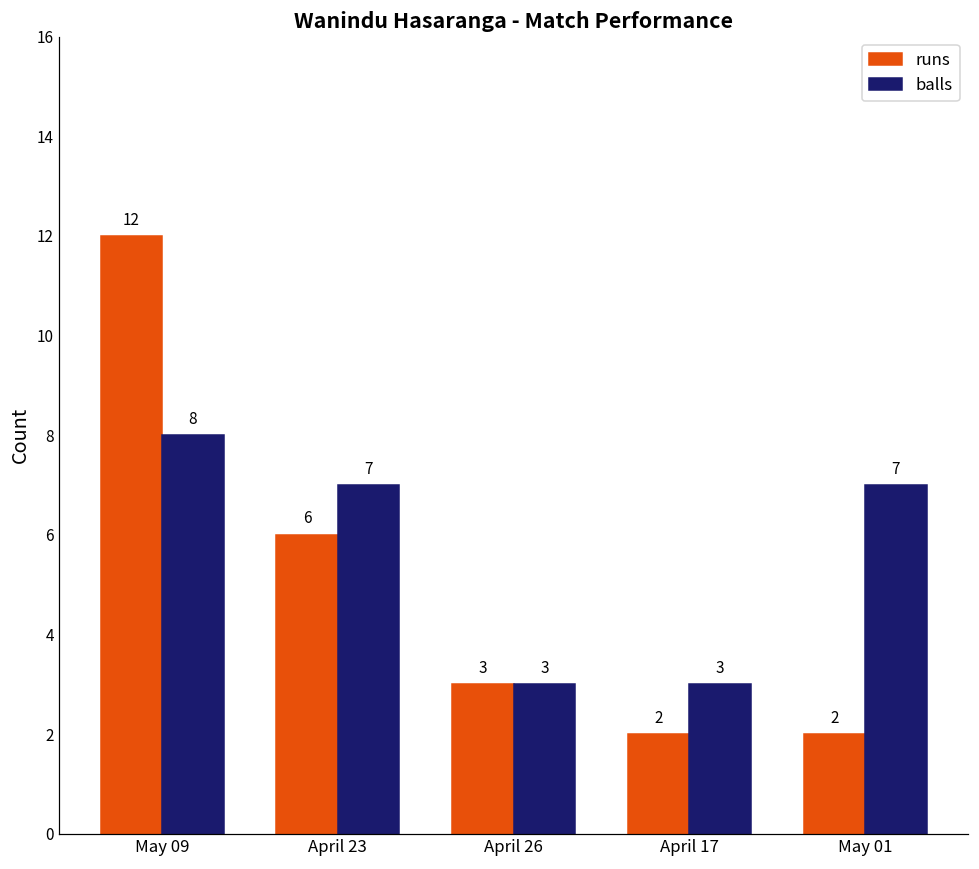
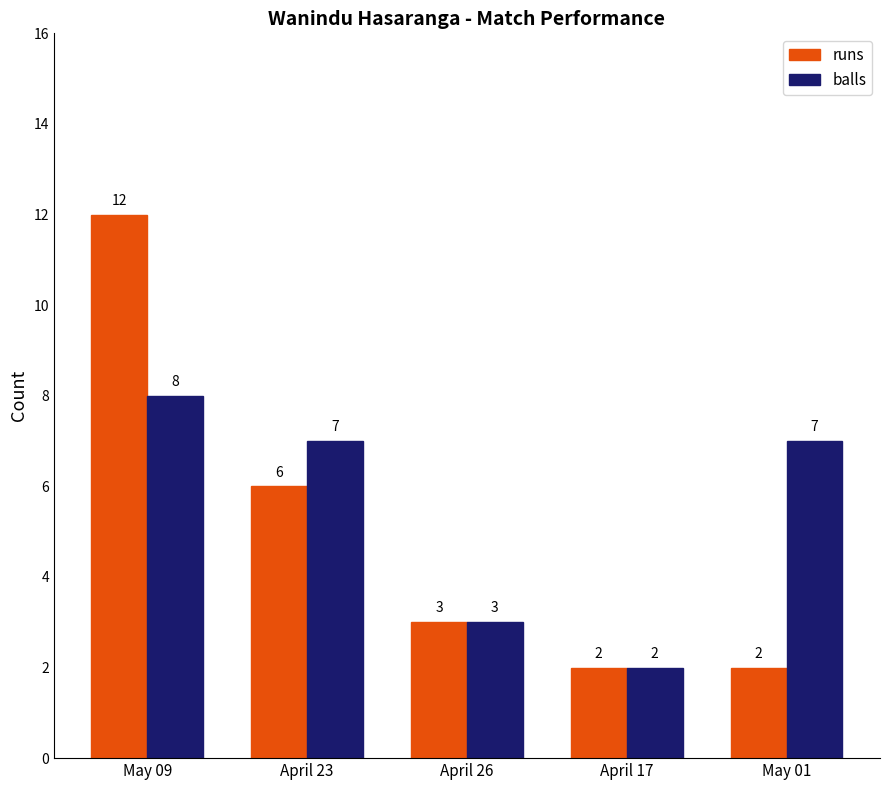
  {
    "runs": {
      "May 09": 12,
      "April 23": 6,
      "April 26": 3,
      "April 17": 2,
      "May 01": 2
    },
    "balls": {
      "May 09": 8,
      "April 23": 7,
      "April 26": 3,
-     "April 17": 3,
+     "April 17": 2,
      "May 01": 7
    }
  }
